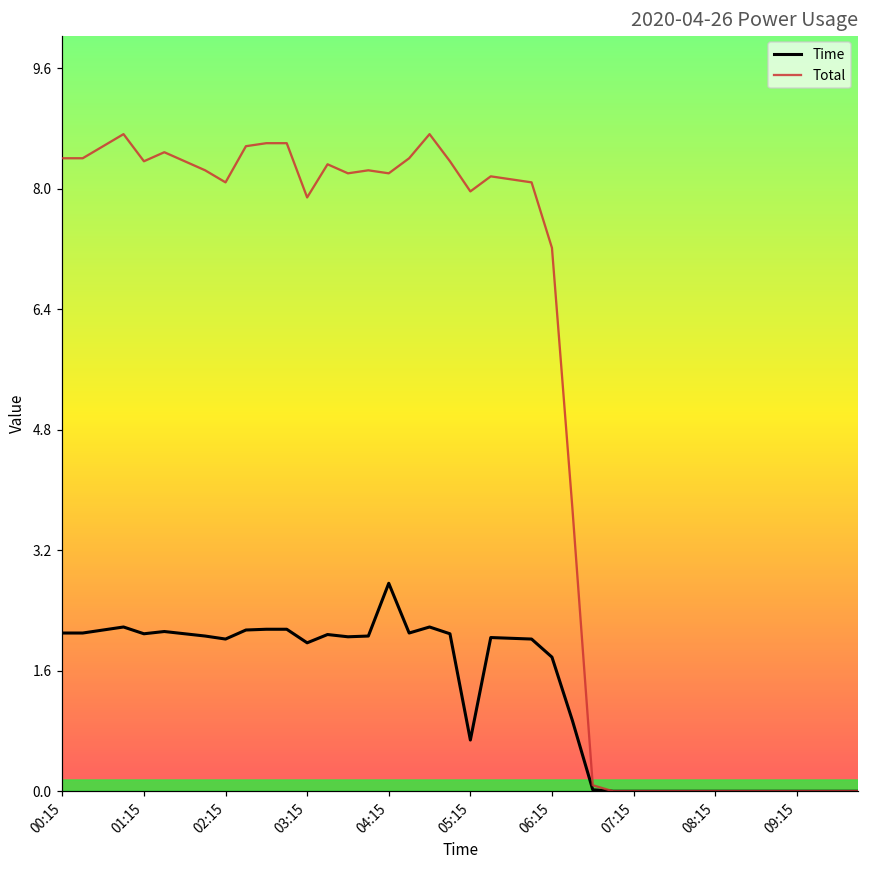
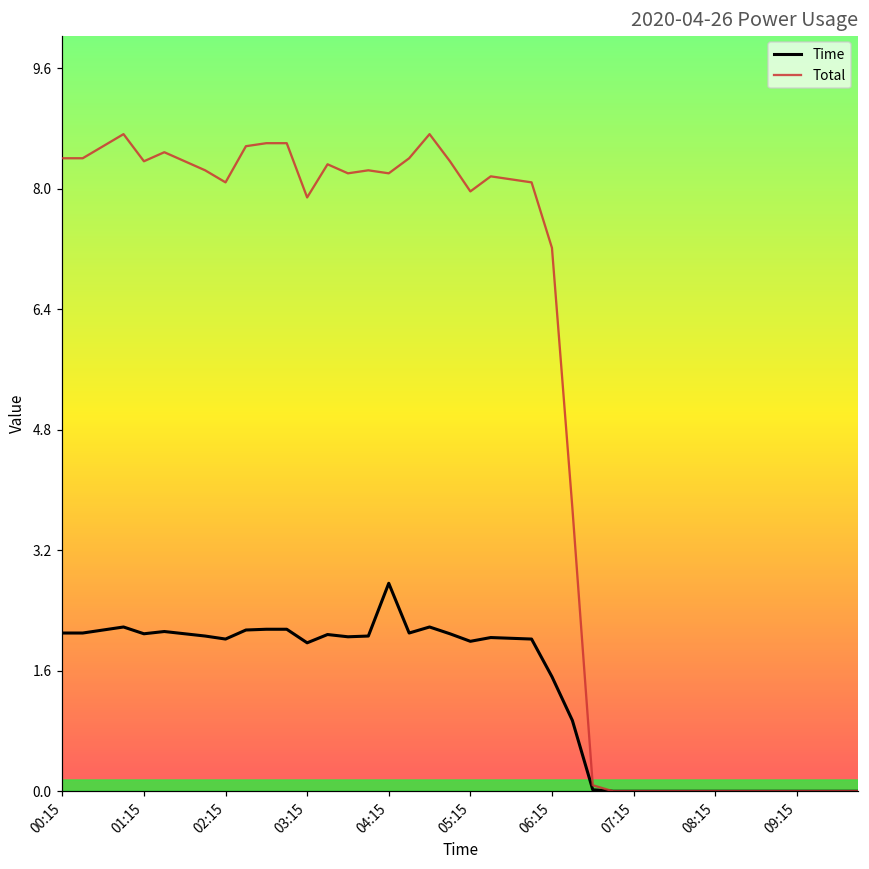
  {
    "Time": {
      "00:15": 2.1,
      "01:15": 2.1,
      "02:15": 2.0,
      "03:15": 2.0,
      "04:15": 2.8,
-     "05:15": 0.7,
-     "06:15": 1.8
+     "05:15": 2.0,
+     "06:15": 1.5
    },
    "Total": {
      "00:15": 8.4,
      "01:15": 8.4,
      "02:15": 8.1,
      "03:15": 7.9,
      "04:15": 8.2,
      "05:15": 8.0,
      "06:15": 7.2
    }
  }
